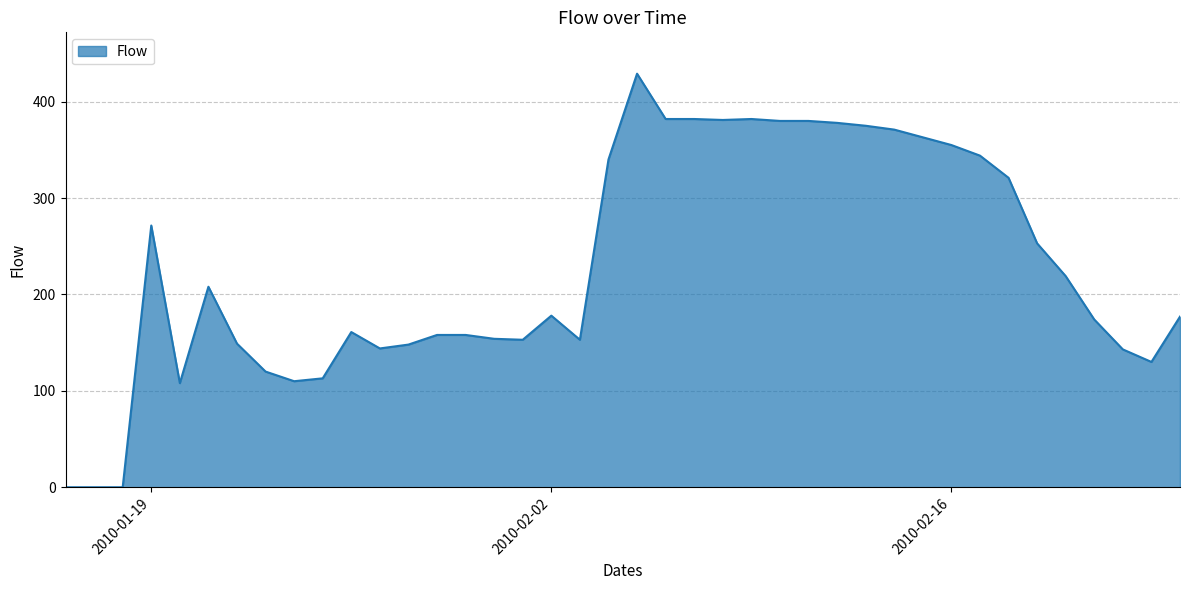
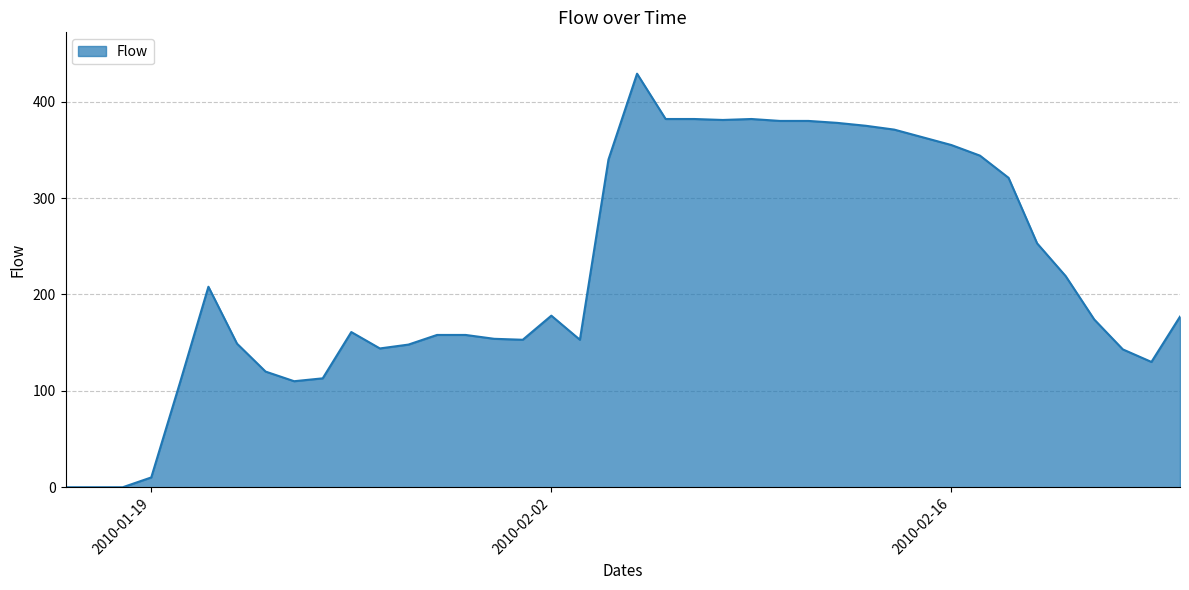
  {
-   "2010-01-19": 270,
+   "2010-01-19": 10,
    "2010-02-02": 180,
    "2010-02-16": 360
  }
